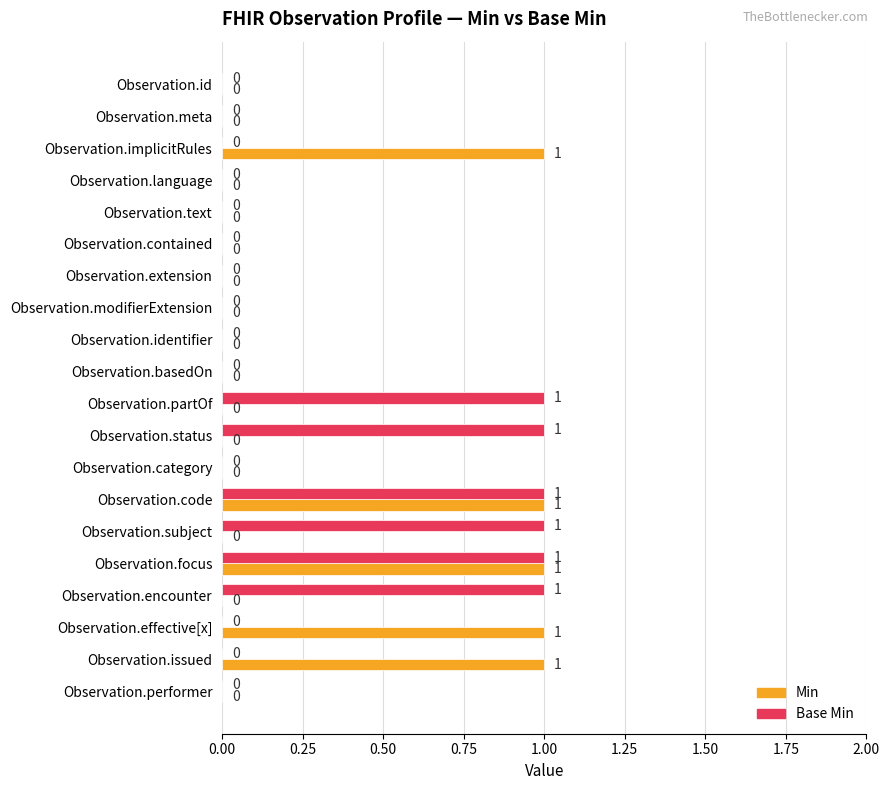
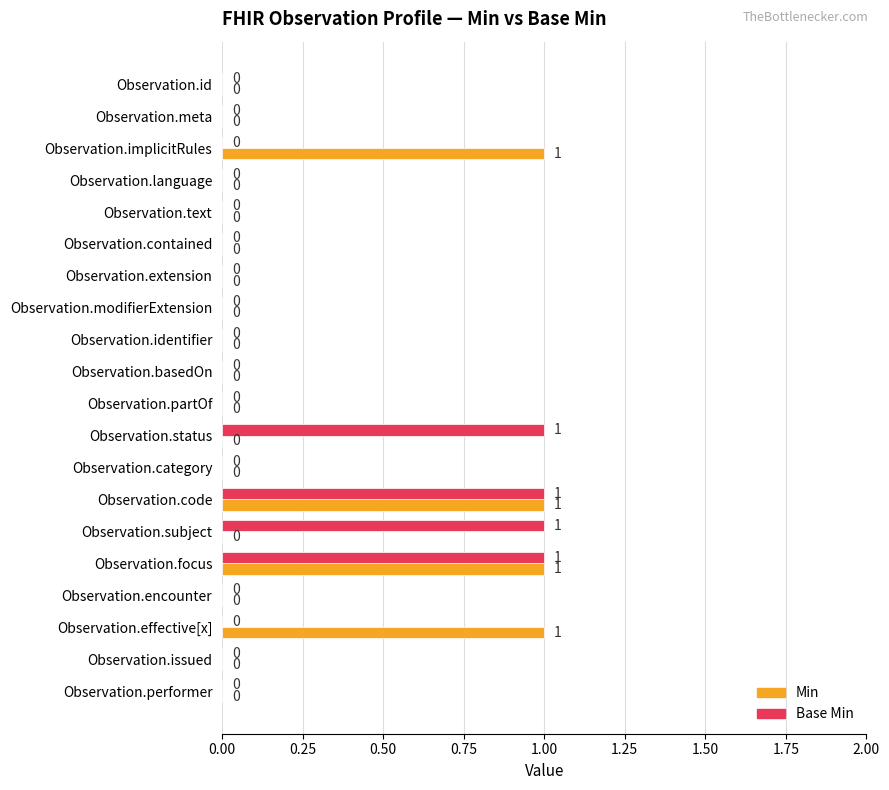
  {
    "Min": {
      "Observation.implicitRules": 1,
      "Observation.status": 0,
      "Observation.subject": 0,
      "Observation.effective[x]": 1,
-     "Observation.issued": 1
+     "Observation.issued": 0
    },
    "Base Min": {
      "Observation.implicitRules": 0,
-     "Observation.partOf": 1,
+     "Observation.partOf": 0,
      "Observation.status": 1,
      "Observation.subject": 1,
-     "Observation.encounter": 1,
+     "Observation.encounter": 0,
      "Observation.effective[x]": 0
    }
  }
